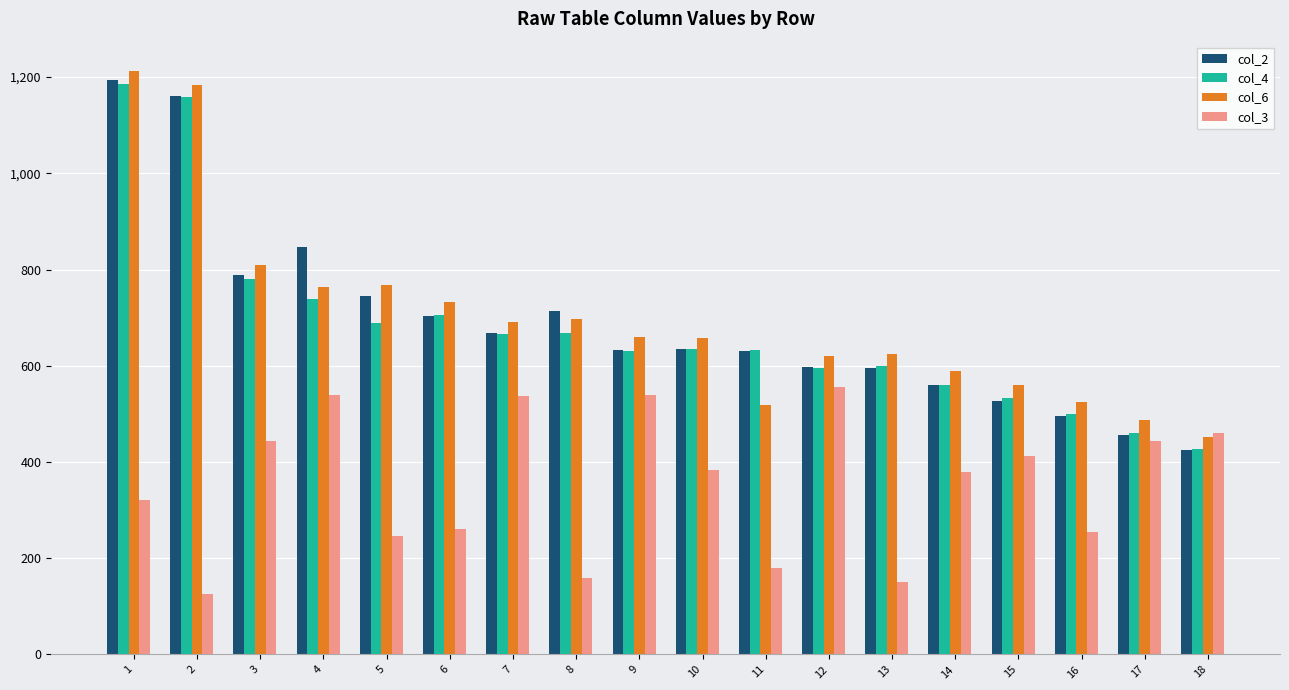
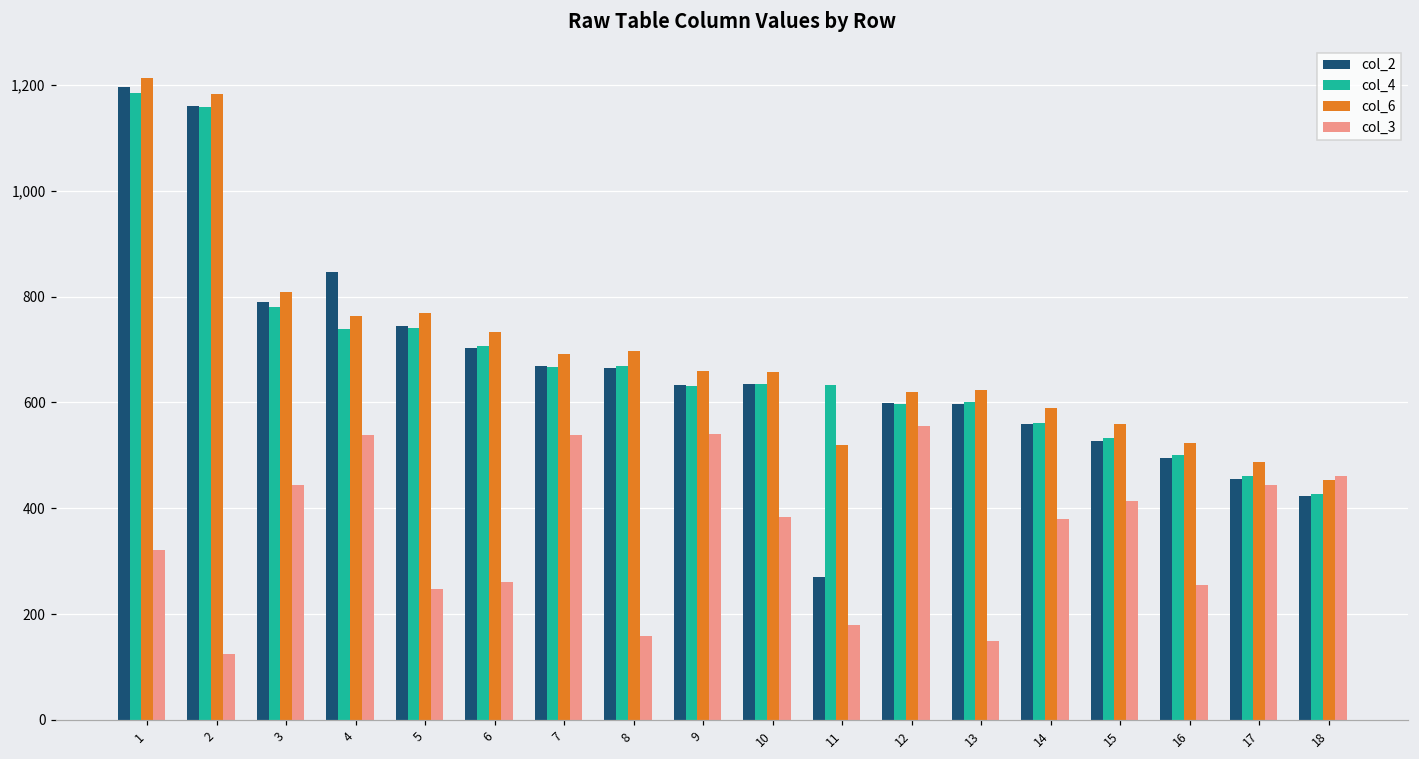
  {
    "col_2": {
      "1": "1,200",
      "2": "1,160",
      "3": "790",
      "4": "850",
      "5": "740",
      "6": "700",
      "7": "670",
-     "8": "710",
+     "8": "670",
      "9": "630",
      "10": "640",
-     "11": "630",
+     "11": "270",
      "12": "600",
      "13": "600",
      "14": "560",
      "15": "530",
      "16": "500",
      "17": "460",
      "18": "420"
    },
    "col_4": {
      "1": "1,190",
      "2": "1,160",
      "3": "780",
      "4": "740",
-     "5": "690",
+     "5": "740",
      "6": "710",
      "7": "670",
      "8": "670",
      "9": "630",
      "10": "630",
      "11": "630",
      "12": "600",
      "13": "600",
      "14": "560",
      "15": "530",
      "16": "500",
      "17": "460",
      "18": "430"
    },
    "col_6": {
      "1": "1,210",
      "2": "1,180",
      "3": "810",
      "4": "760",
      "5": "770",
      "6": "730",
      "7": "690",
      "8": "700",
      "9": "660",
      "10": "660",
      "11": "520",
      "12": "620",
      "13": "620",
      "14": "590",
      "15": "560",
      "16": "520",
      "17": "490",
      "18": "450"
    },
    "col_3": {
      "1": "320",
      "2": "130",
      "3": "440",
      "4": "540",
      "5": "250",
      "6": "260",
      "7": "540",
      "8": "160",
      "9": "540",
      "10": "380",
      "11": "180",
      "12": "560",
      "13": "150",
      "14": "380",
      "15": "410",
      "16": "260",
      "17": "440",
      "18": "460"
    }
  }
